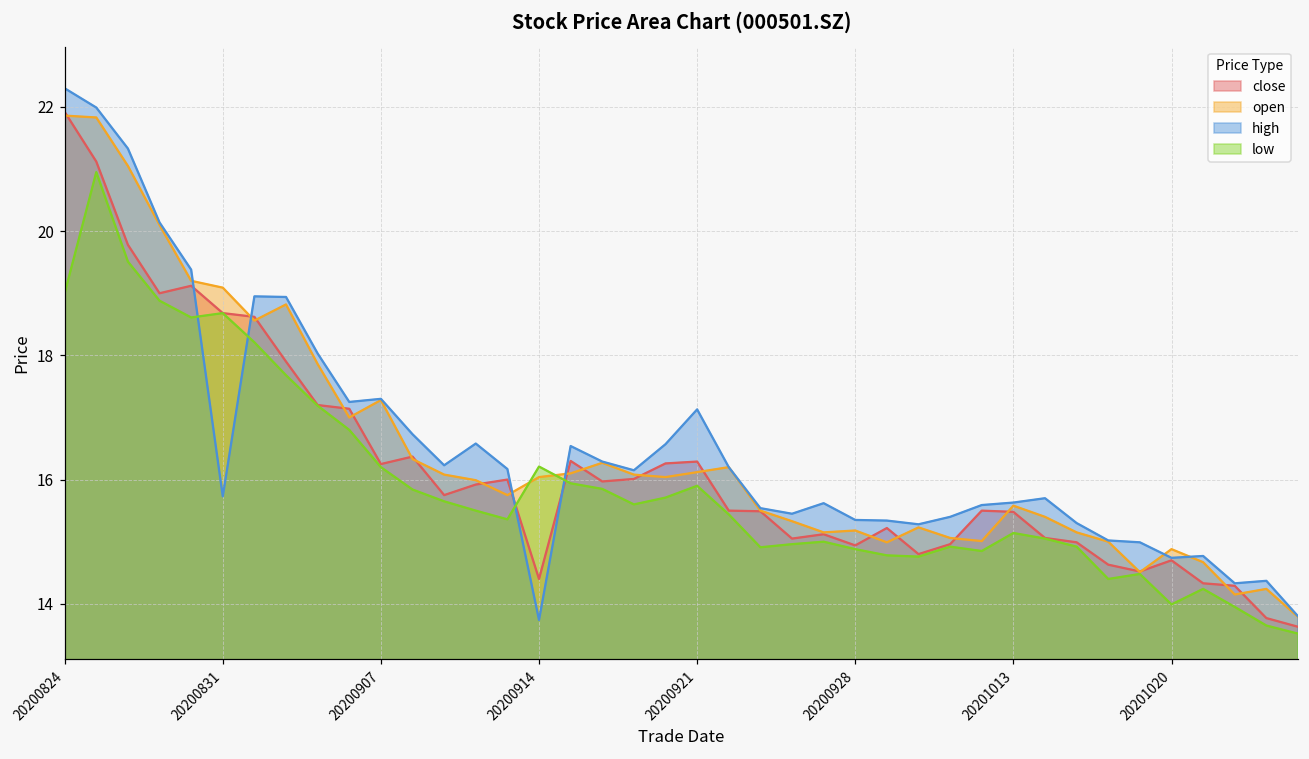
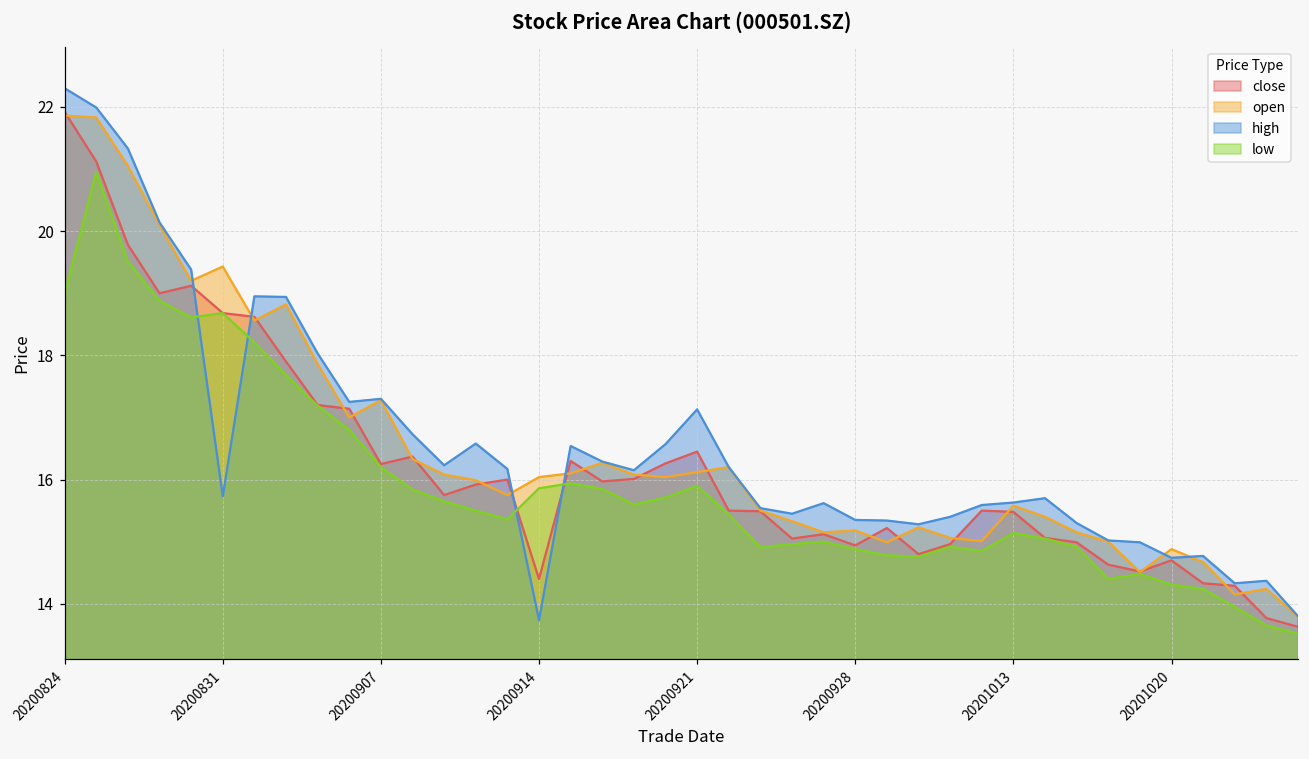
  {
    "close": {
      "20200824": 21.9,
      "20200907": 16.3,
      "20200914": 14.4,
-     "20200921": 16.3,
+     "20200921": 16.5,
      "20200928": 14.9,
      "20201013": 15.5
    },
    "open": {
      "20200824": 21.9,
-     "20200831": 19.1,
+     "20200831": 19.4,
      "20200914": 16.0,
      "20200921": 16.1,
      "20200928": 15.2,
      "20201013": 15.6,
      "20201020": 14.9
    },
    "high": {
      "20200824": 22.3,
      "20200831": 15.7,
      "20200914": 13.7,
      "20200921": 17.1,
      "20200928": 15.4,
      "20201013": 15.6
    },
    "low": {
      "20200824": 19.0,
      "20200907": 16.2,
-     "20200914": 16.2,
+     "20200914": 15.9,
      "20200921": 15.9,
      "20200928": 14.9,
      "20201013": 15.1,
-     "20201020": 14.0
+     "20201020": 14.3
    }
  }
